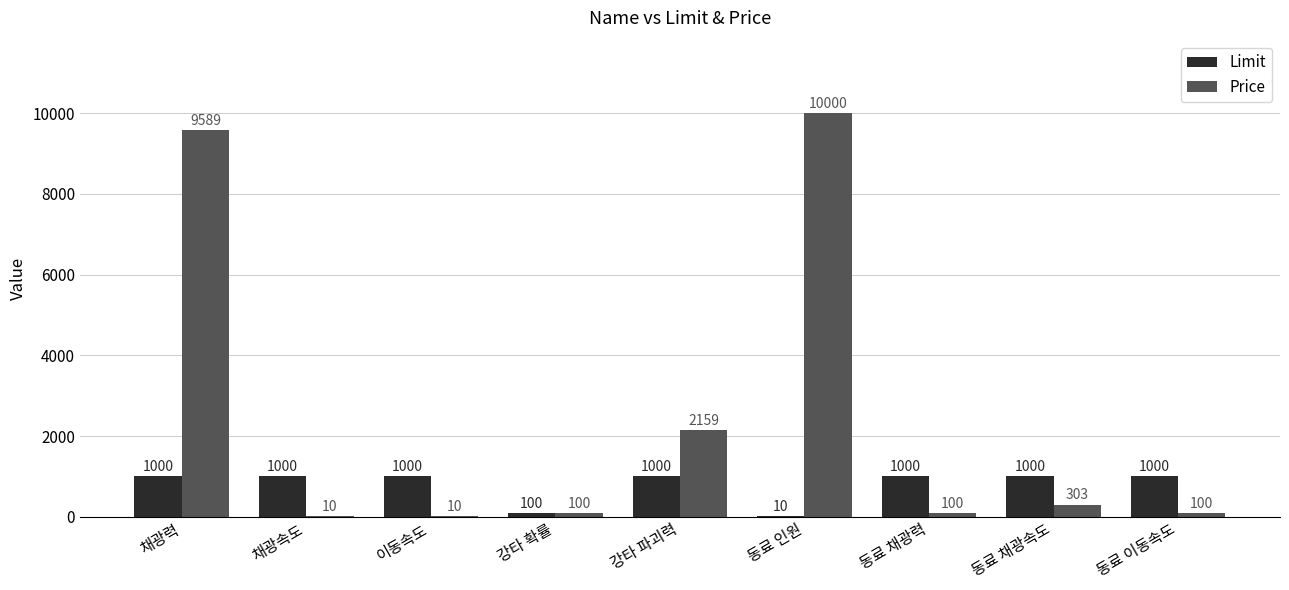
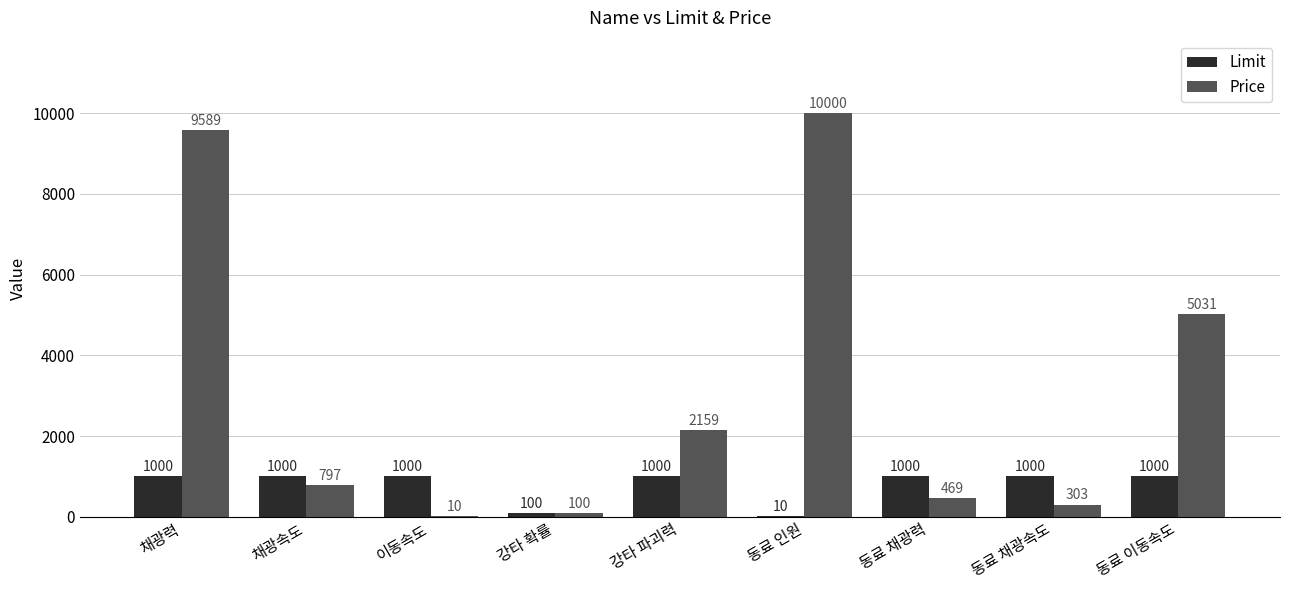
  {
    "Limit": {
      "채광력": 1000,
      "채광속도": 1000,
      "이동속도": 1000,
      "강타 확률": 100,
      "강타 파괴력": 1000,
      "동료 인원": 10,
      "동료 채광력": 1000,
      "동료 채광속도": 1000,
      "동료 이동속도": 1000
    },
    "Price": {
      "채광력": 9589,
-     "채광속도": 10,
+     "채광속도": 797,
      "이동속도": 10,
      "강타 확률": 100,
      "강타 파괴력": 2159,
      "동료 인원": 10000,
-     "동료 채광력": 100,
+     "동료 채광력": 469,
      "동료 채광속도": 303,
-     "동료 이동속도": 100
+     "동료 이동속도": 5031
    }
  }
